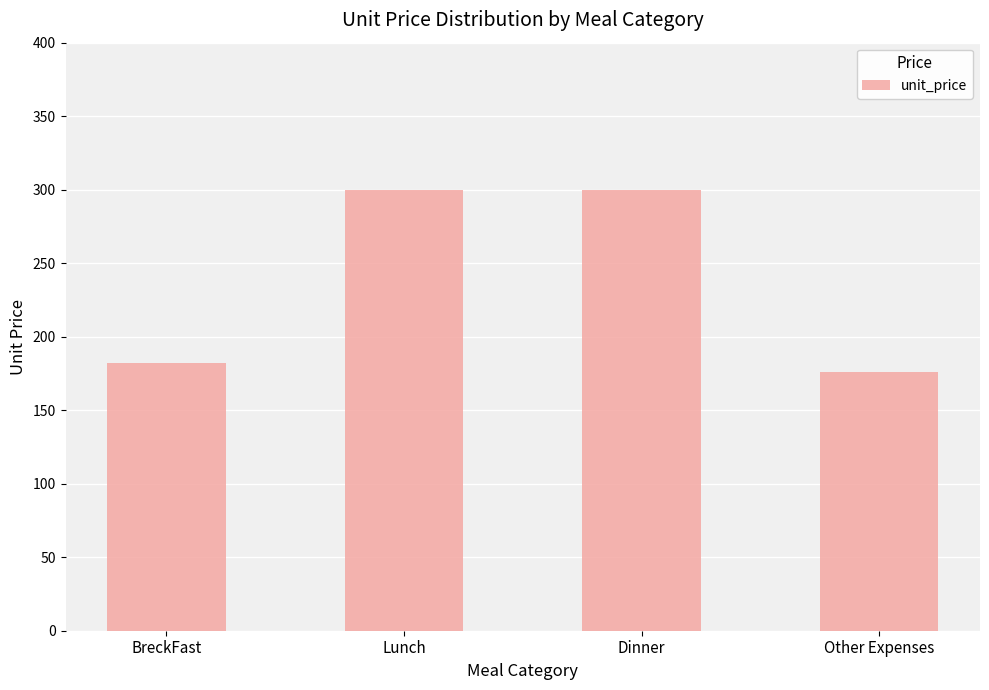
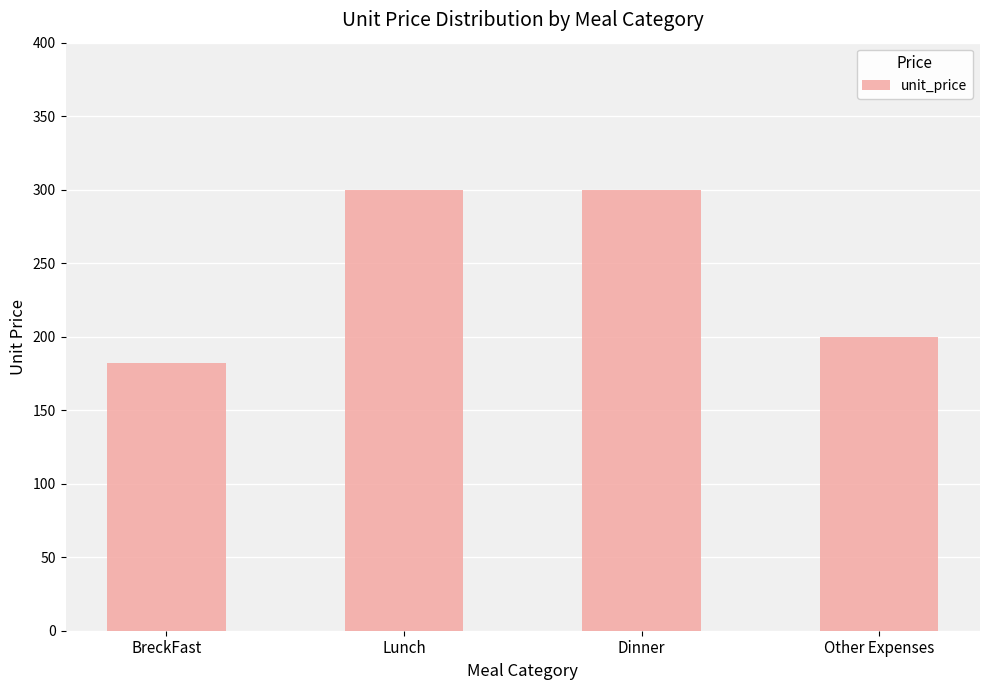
  {
    "BreckFast": 182,
    "Lunch": 300,
    "Dinner": 300,
-   "Other Expenses": 176
+   "Other Expenses": 200
  }
